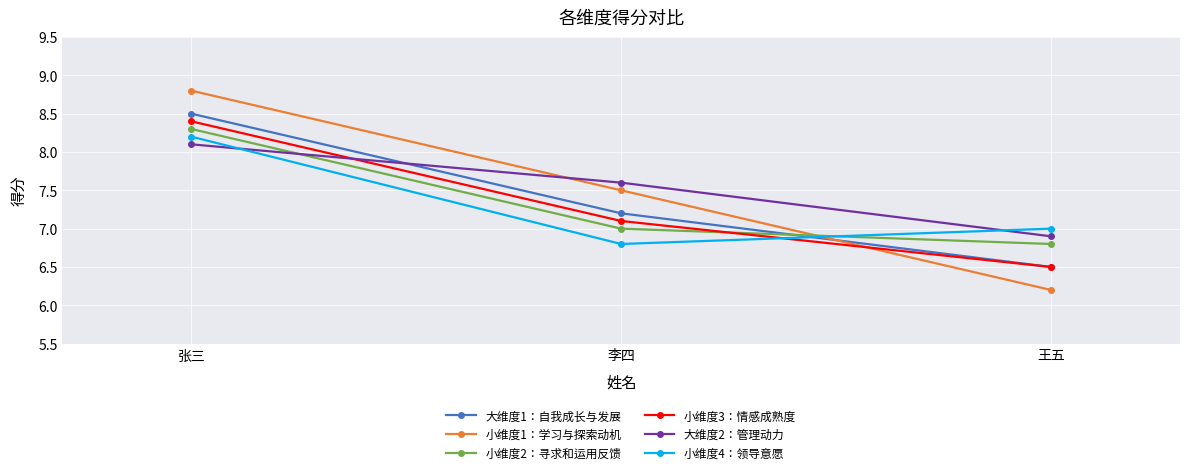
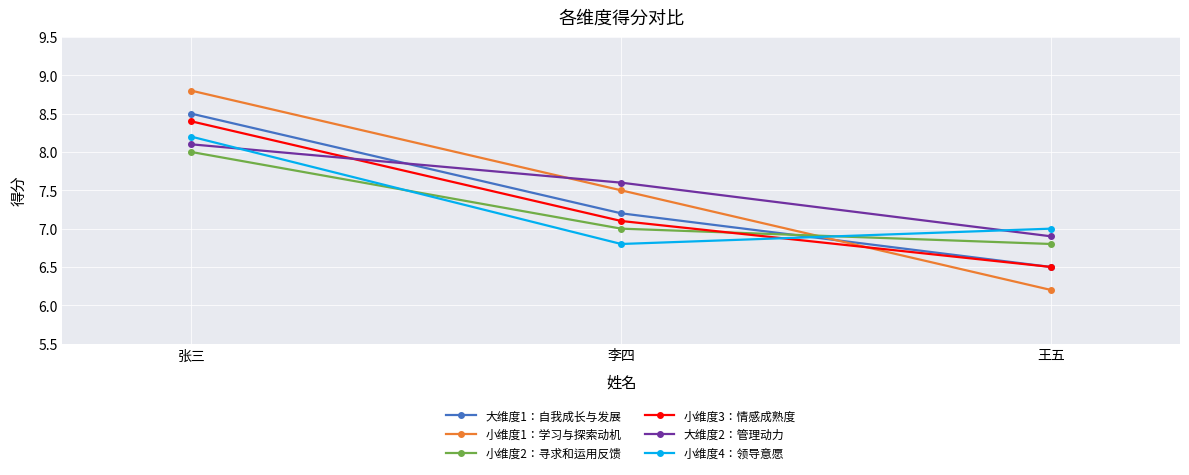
  {
    "大维度1：自我成长与发展": {
      "张三": 8.5,
      "李四": 7.2
    },
    "小维度1：学习与探索动机": {
      "张三": 8.8,
      "李四": 7.5,
      "王五": 6.2
    },
    "小维度2：寻求和运用反馈": {
-     "张三": 8.3,
+     "张三": 8.0,
      "李四": 7.0,
      "王五": 6.8
    },
    "小维度3：情感成熟度": {
      "张三": 8.4,
      "李四": 7.1
    },
    "大维度2：管理动力": {
      "张三": 8.1,
      "李四": 7.6,
      "王五": 6.9
    },
    "小维度4：领导意愿": {
      "张三": 8.2,
      "李四": 6.8,
      "王五": 7.0
    }
  }
